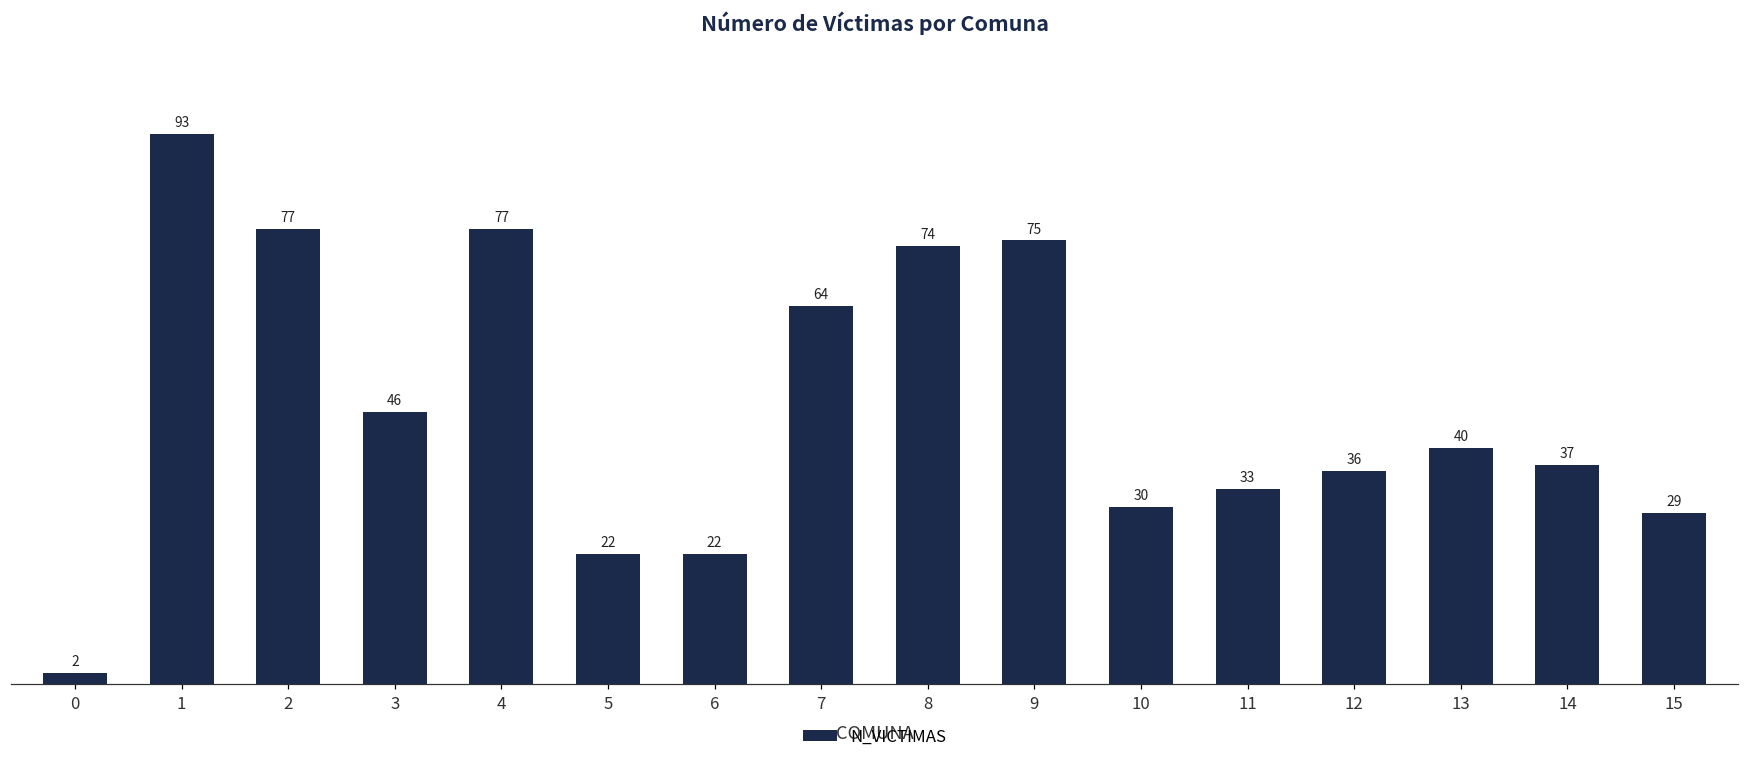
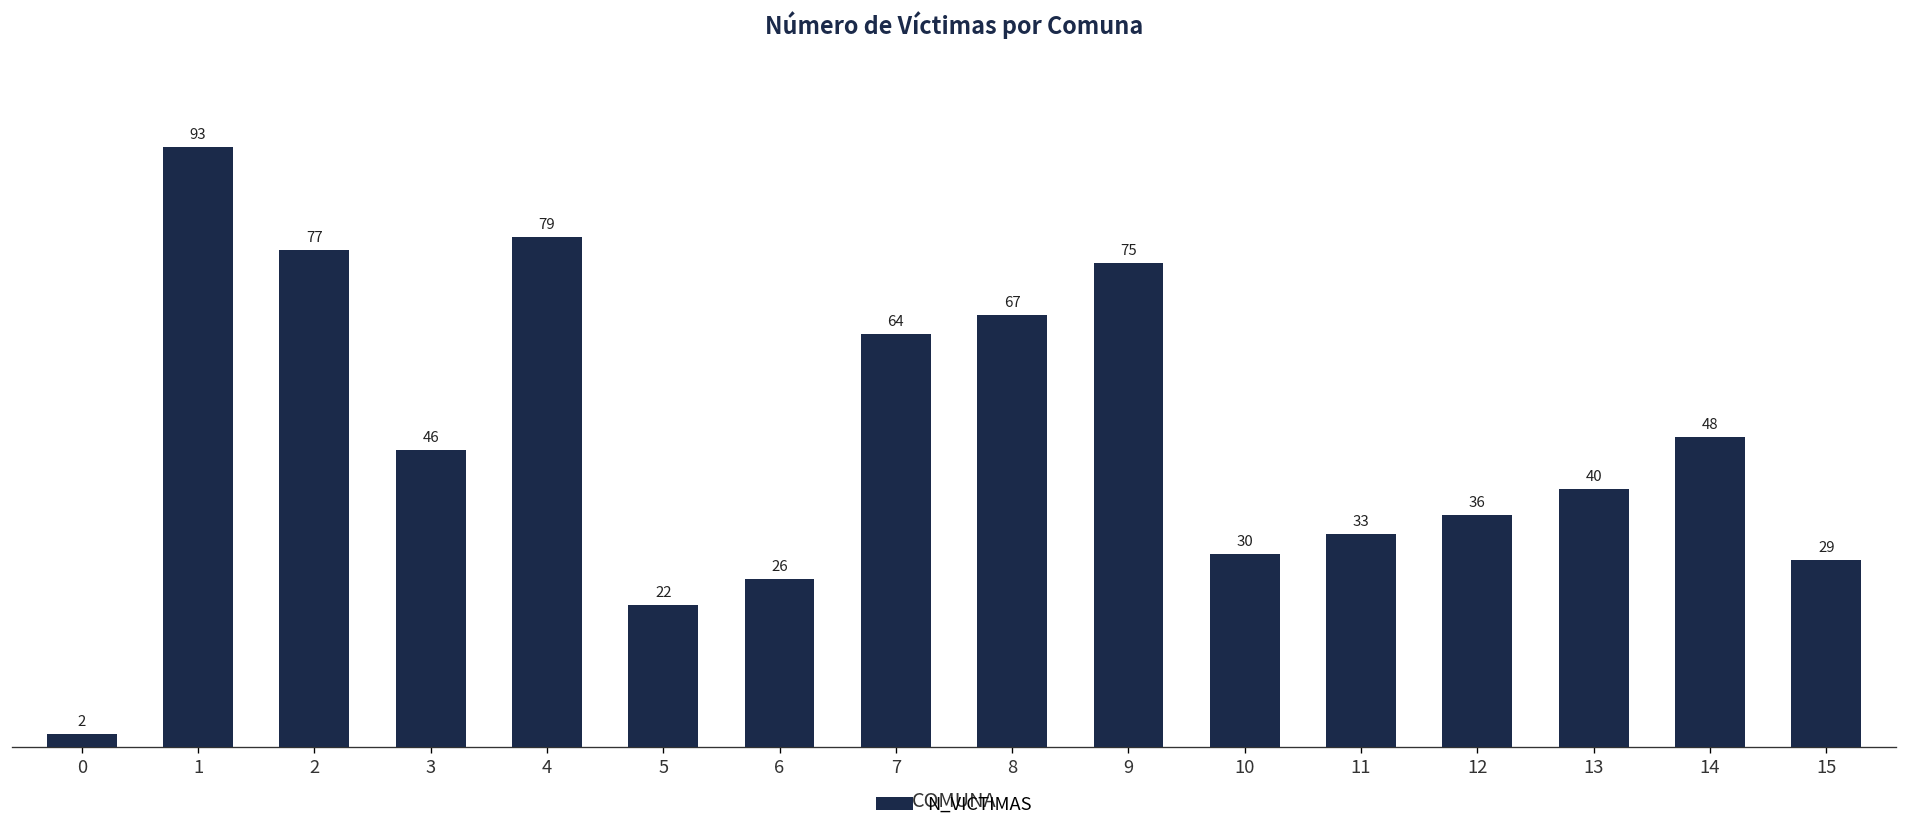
  {
    "0": 2,
    "1": 93,
    "2": 77,
    "3": 46,
-   "4": 77,
+   "4": 79,
    "5": 22,
-   "6": 22,
+   "6": 26,
    "7": 64,
-   "8": 74,
+   "8": 67,
    "9": 75,
    "10": 30,
    "11": 33,
    "12": 36,
    "13": 40,
-   "14": 37,
+   "14": 48,
    "15": 29
  }
